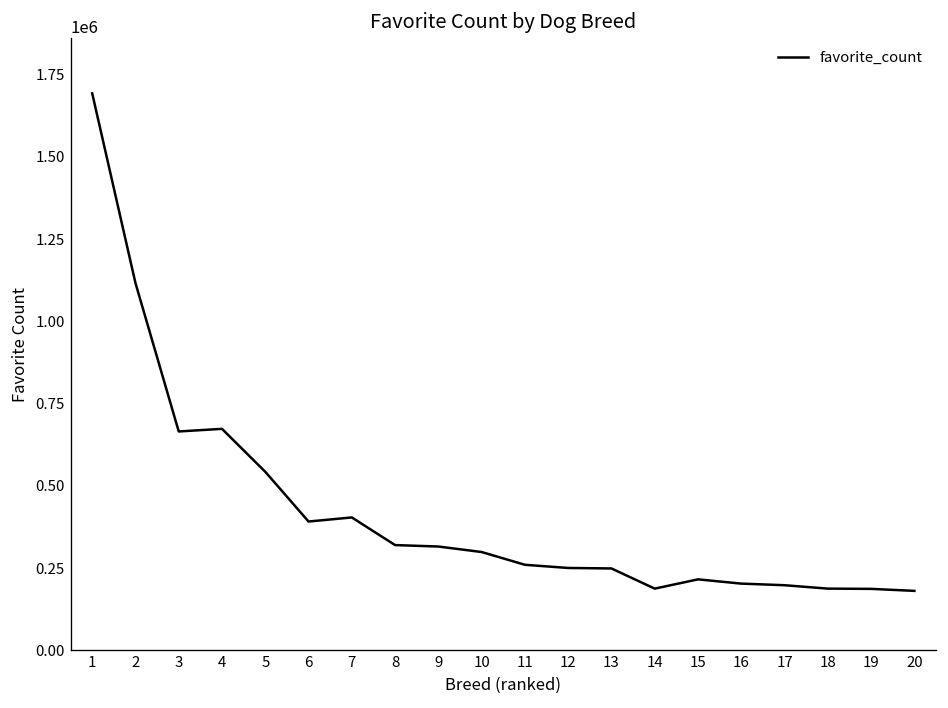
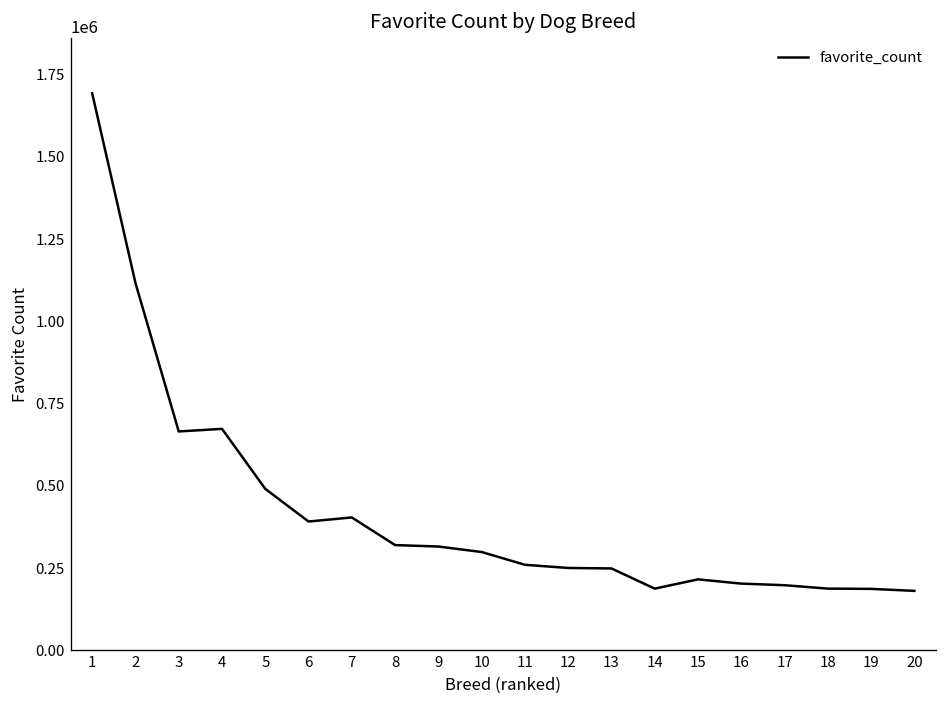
  {
    "1": 1690000,
    "2": 1120000,
    "3": 670000,
    "4": 670000,
-   "5": 540000,
+   "5": 490000,
    "6": 390000,
    "7": 400000,
    "8": 320000,
    "9": 320000,
    "10": 300000,
    "11": 260000,
    "12": 250000,
    "13": 250000,
    "14": 190000,
    "15": 220000,
    "16": 200000,
    "17": 200000,
    "18": 190000,
    "19": 190000,
    "20": 180000
  }
